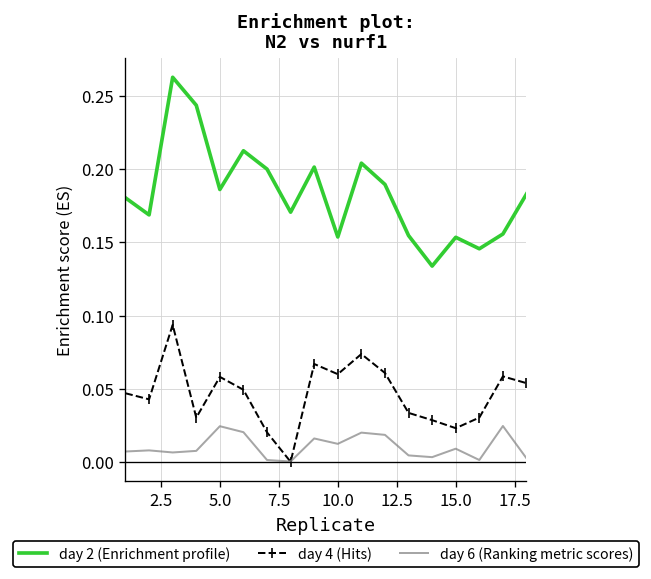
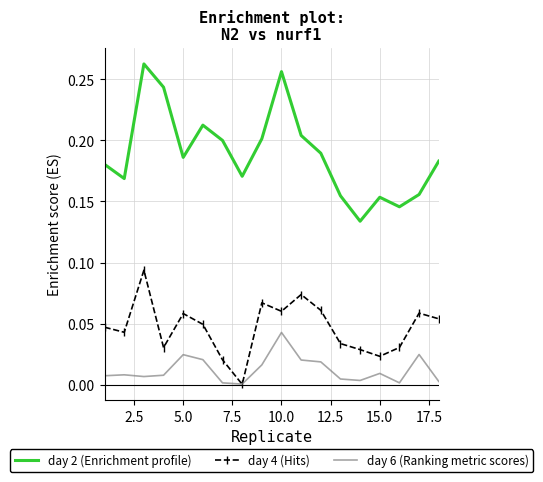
  {
    "day 2 (Enrichment profile)": {
      "5.0": 0.186,
-     "10.0": 0.154,
+     "10.0": 0.256,
      "15.0": 0.153
    },
    "day 4 (Hits)": {
      "5.0": 0.058,
      "10.0": 0.060,
      "15.0": 0.023
    },
    "day 6 (Ranking metric scores)": {
      "5.0": 0.025,
-     "10.0": 0.013,
+     "10.0": 0.043,
      "15.0": 0.009
    }
  }
